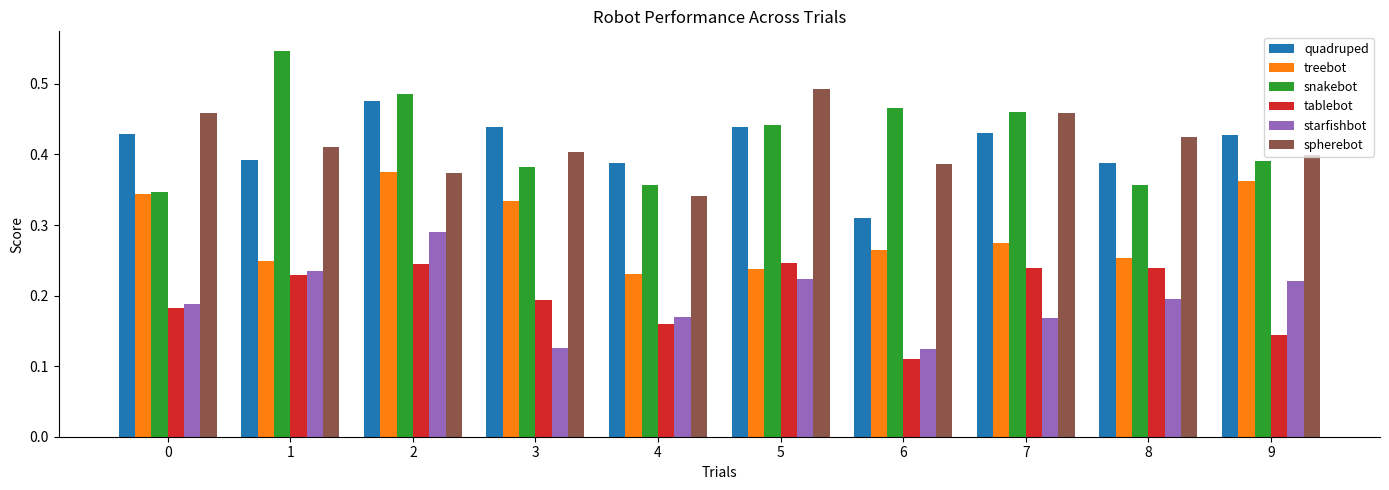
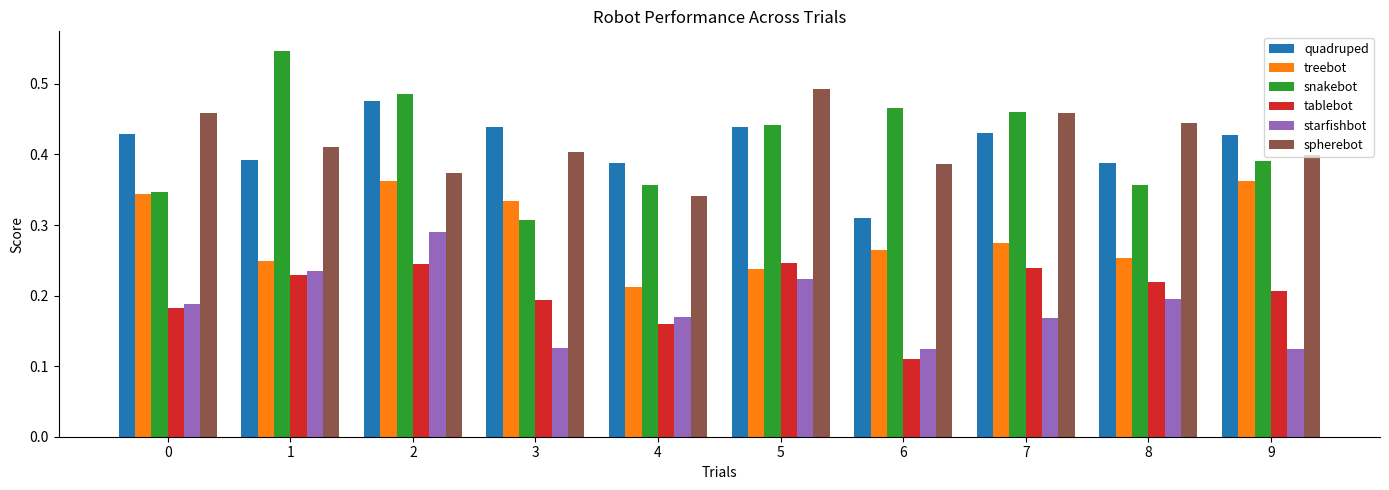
  {
    "quadruped": {
      "0": 0.43,
      "1": 0.39,
      "2": 0.48,
      "3": 0.44,
      "4": 0.39,
      "5": 0.44,
      "6": 0.31,
      "7": 0.43,
      "8": 0.39,
      "9": 0.43
    },
    "treebot": {
      "0": 0.34,
      "1": 0.25,
-     "2": 0.38,
+     "2": 0.36,
      "3": 0.33,
-     "4": 0.23,
+     "4": 0.21,
      "5": 0.24,
      "6": 0.26,
      "7": 0.27,
      "8": 0.25,
      "9": 0.36
    },
    "snakebot": {
      "0": 0.35,
      "1": 0.55,
      "2": 0.49,
-     "3": 0.38,
+     "3": 0.31,
      "4": 0.36,
      "5": 0.44,
      "6": 0.47,
      "7": 0.46,
      "8": 0.36,
      "9": 0.39
    },
    "tablebot": {
      "0": 0.18,
      "1": 0.23,
      "2": 0.25,
      "3": 0.19,
      "4": 0.16,
      "5": 0.25,
      "6": 0.11,
      "7": 0.24,
-     "8": 0.24,
-     "9": 0.14
+     "8": 0.22,
+     "9": 0.21
    },
    "starfishbot": {
      "0": 0.19,
      "1": 0.24,
      "2": 0.29,
      "3": 0.13,
      "4": 0.17,
      "5": 0.22,
      "6": 0.12,
      "7": 0.17,
      "8": 0.20,
-     "9": 0.22
+     "9": 0.12
    },
    "spherebot": {
      "0": 0.46,
      "1": 0.41,
      "2": 0.37,
      "3": 0.40,
      "4": 0.34,
      "5": 0.49,
      "6": 0.39,
      "7": 0.46,
-     "8": 0.42
+     "8": 0.45
    }
  }
